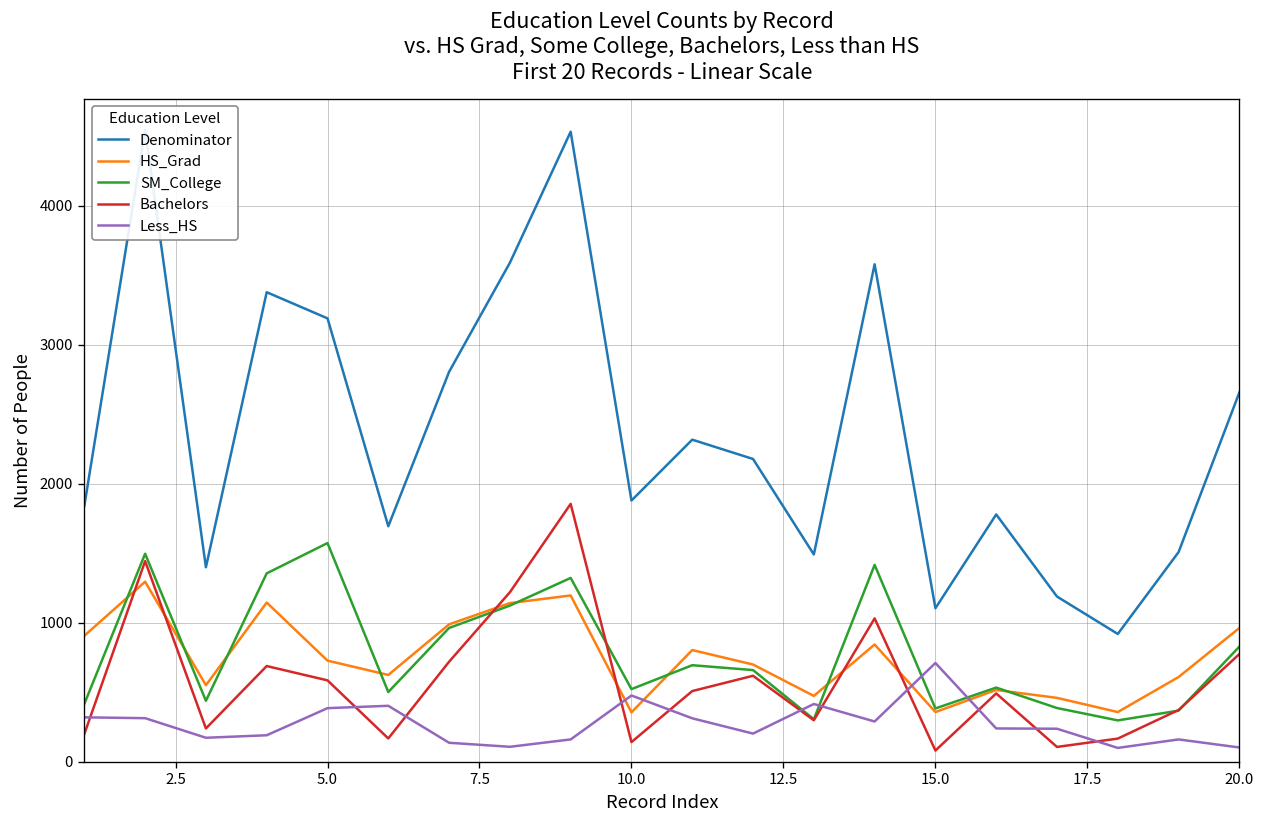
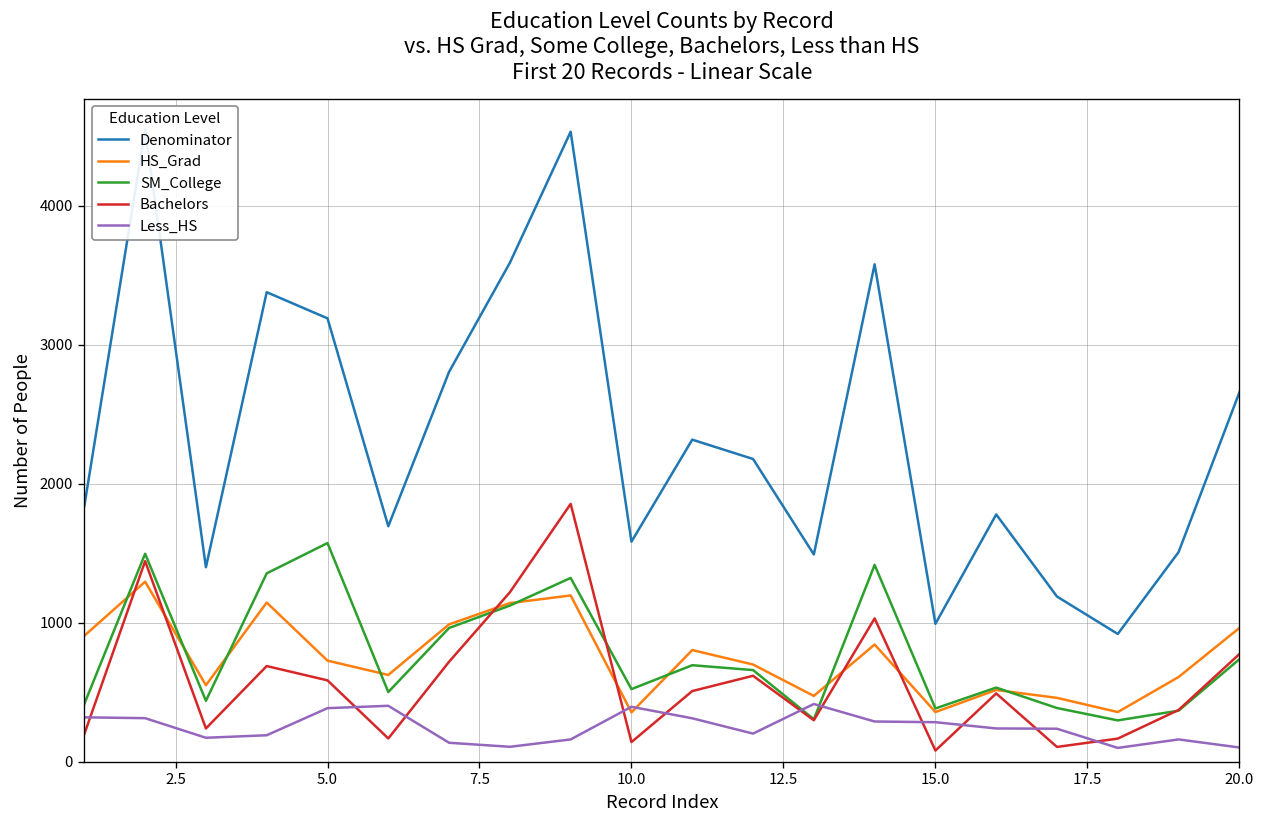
  {
    "Denominator": {
      "5.0": 3190,
-     "10.0": 1880,
-     "15.0": 1100,
+     "10.0": 1580,
+     "15.0": 990,
      "20.0": 2660
    },
    "HS_Grad": {
      "5.0": 730,
      "10.0": 360,
      "15.0": 360,
      "20.0": 960
    },
    "SM_College": {
      "5.0": 1570,
      "10.0": 520,
      "15.0": 380,
-     "20.0": 830
+     "20.0": 740
    },
    "Bachelors": {
      "5.0": 590,
      "10.0": 140,
      "15.0": 80,
      "20.0": 770
    },
    "Less_HS": {
      "5.0": 390,
-     "10.0": 480,
-     "15.0": 710,
+     "10.0": 400,
+     "15.0": 280,
      "20.0": 100
    }
  }
